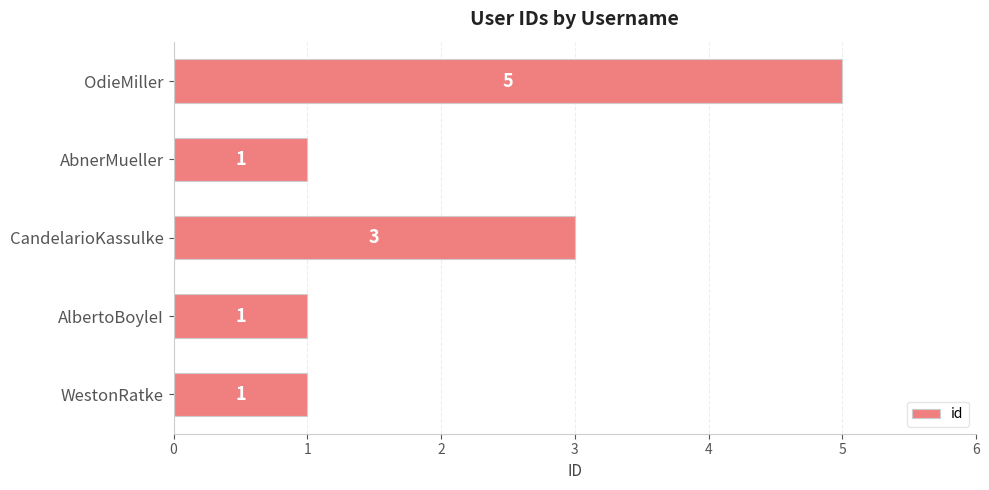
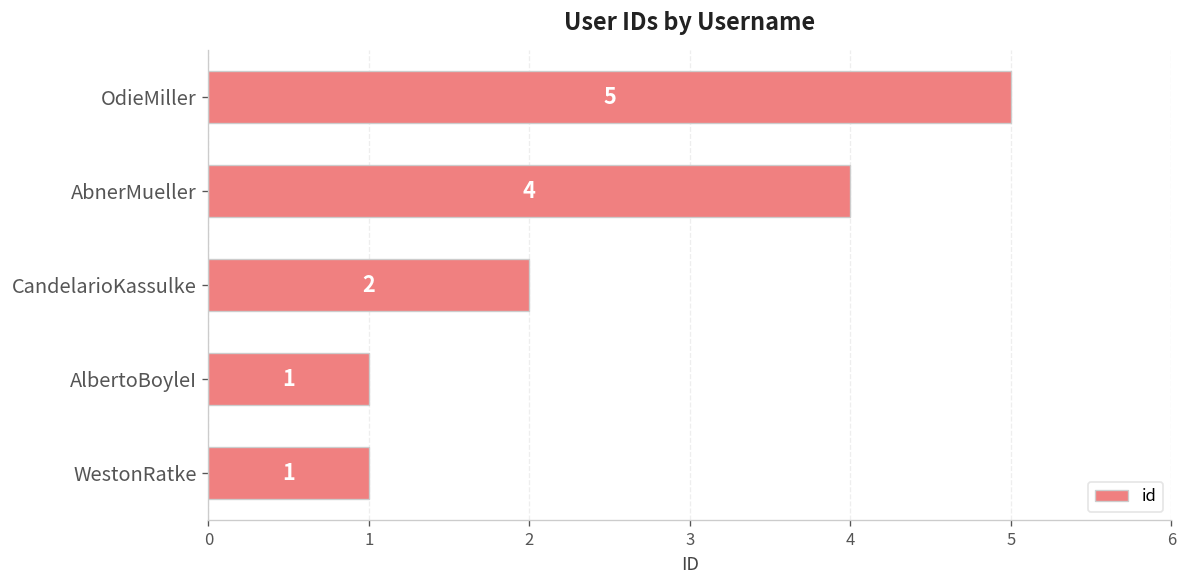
  {
    "OdieMiller": 5,
-   "AbnerMueller": 1,
-   "CandelarioKassulke": 3,
+   "AbnerMueller": 4,
+   "CandelarioKassulke": 2,
    "AlbertoBoyleI": 1,
    "WestonRatke": 1
  }
